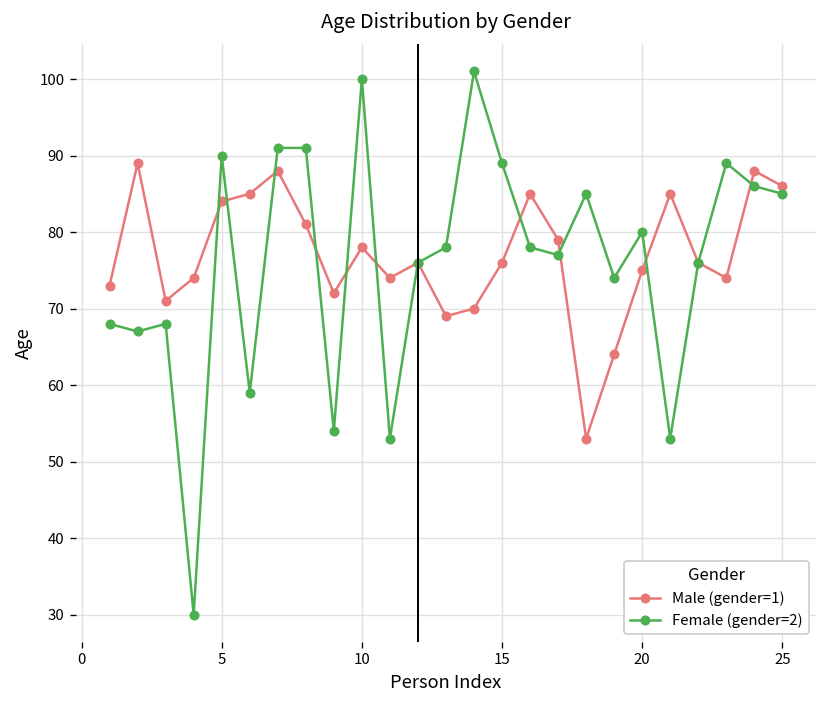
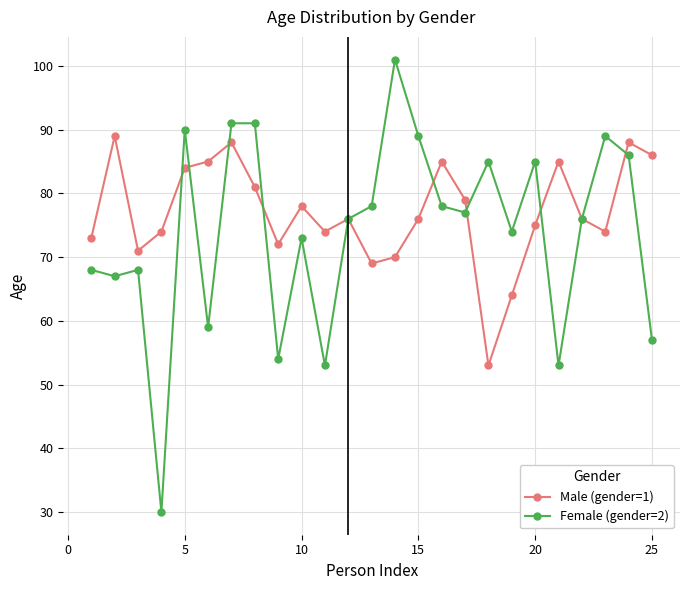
  {
    "Male (gender=1)": {
      "5": 84,
      "10": 78,
      "15": 76,
      "20": 75,
      "25": 86
    },
    "Female (gender=2)": {
      "5": 90,
-     "10": 100,
+     "10": 73,
      "15": 89,
-     "20": 80,
-     "25": 85
+     "20": 85,
+     "25": 57
    }
  }
